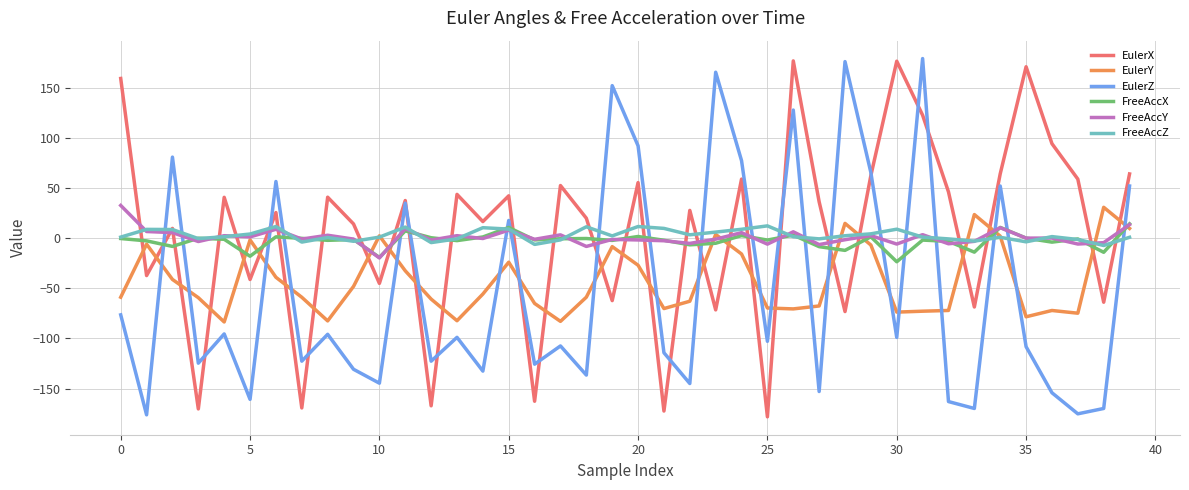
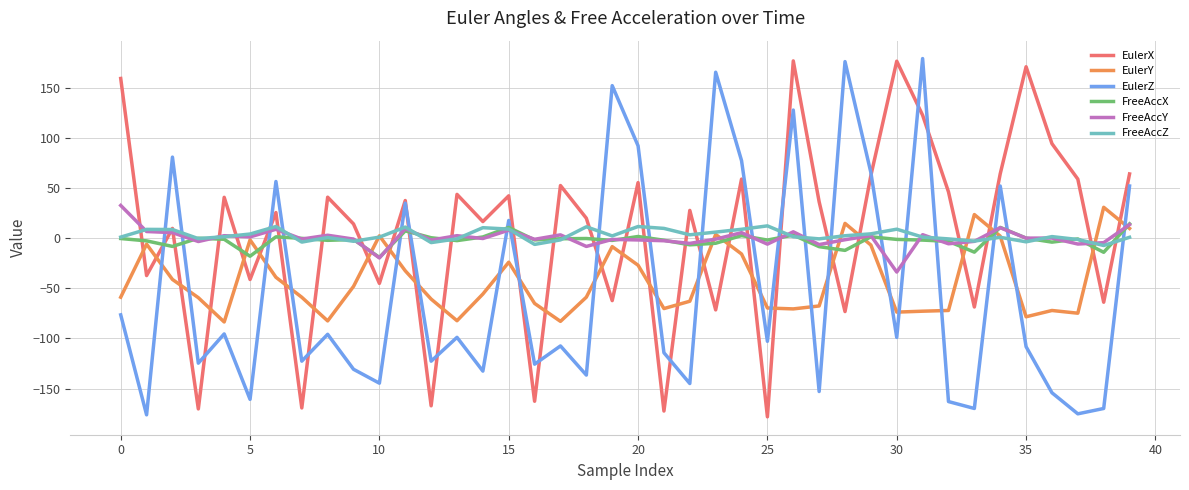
  {
    "FreeAccX": {
      "5": -18,
      "20": 2,
      "25": -2,
-     "30": -24
+     "30": -1
    },
    "FreeAccY": {
      "0": 33,
      "5": 1,
      "20": -2,
      "25": -6,
-     "30": -6
+     "30": -34
    }
  }
